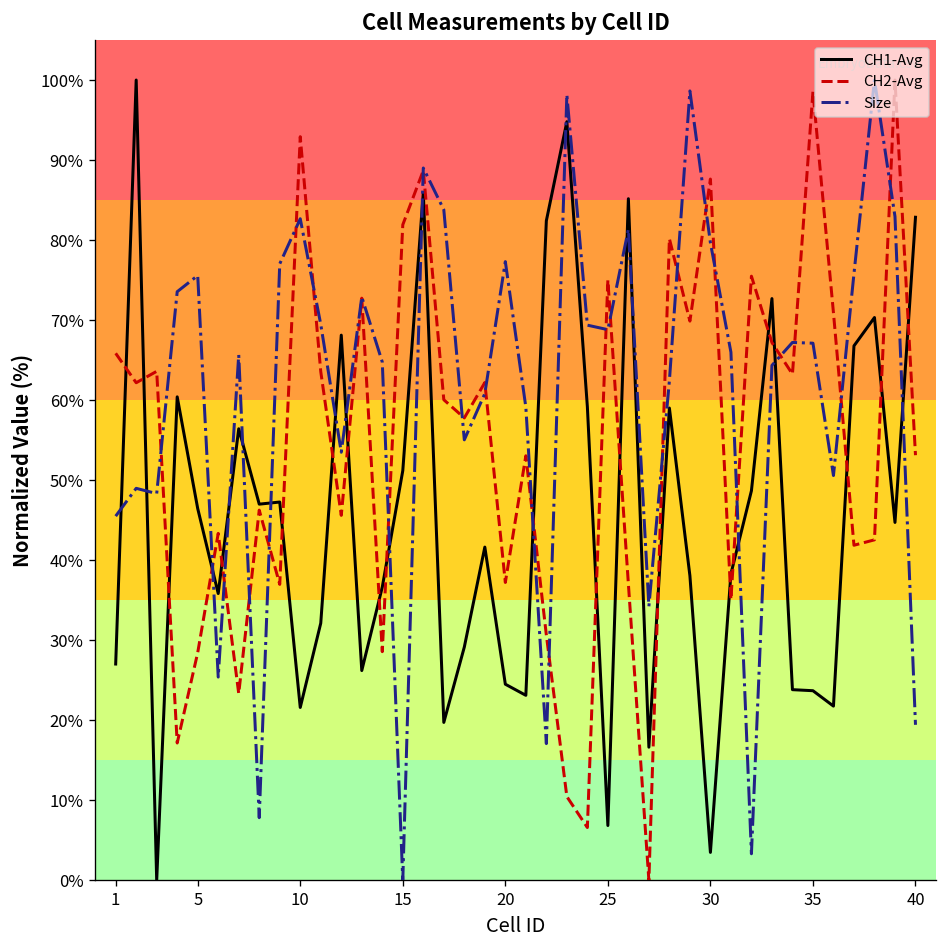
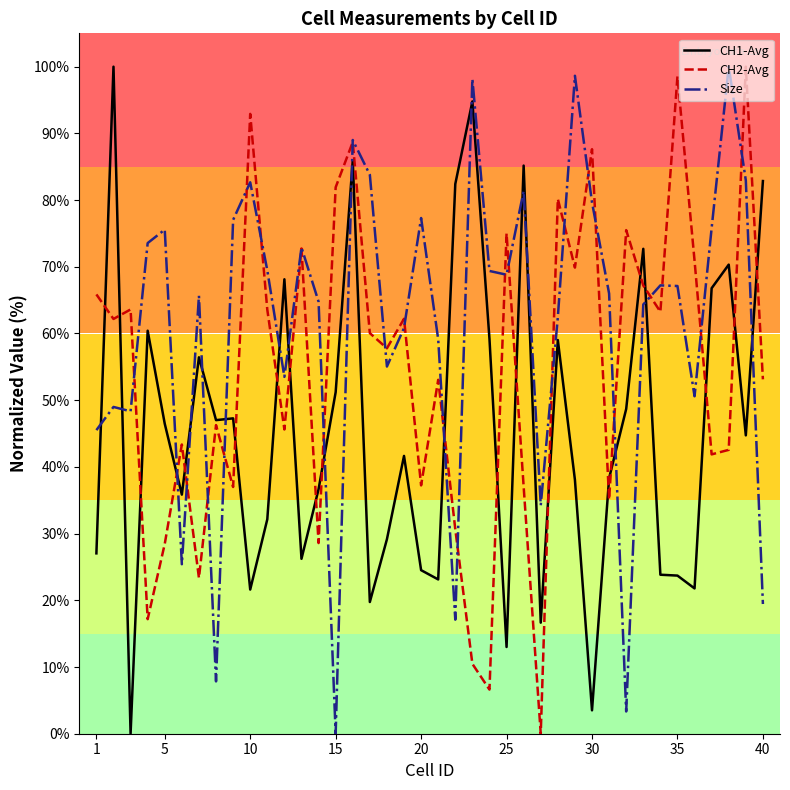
  {
    "CH1-Avg": {
      "1": "27%",
      "5": "46%",
      "10": "22%",
      "15": "51%",
      "20": "25%",
-     "25": "7%",
+     "25": "13%",
      "30": "4%",
      "35": "24%",
      "40": "83%"
    },
    "CH2-Avg": {
      "1": "66%",
      "5": "28%",
      "10": "93%",
      "15": "82%",
      "20": "37%",
      "25": "75%",
      "30": "88%",
      "35": "99%",
      "40": "53%"
    },
    "Size": {
      "1": "46%",
      "5": "76%",
      "10": "83%",
      "15": "0%",
      "20": "77%",
      "25": "69%",
      "30": "80%",
      "35": "67%",
      "40": "19%"
    }
  }
